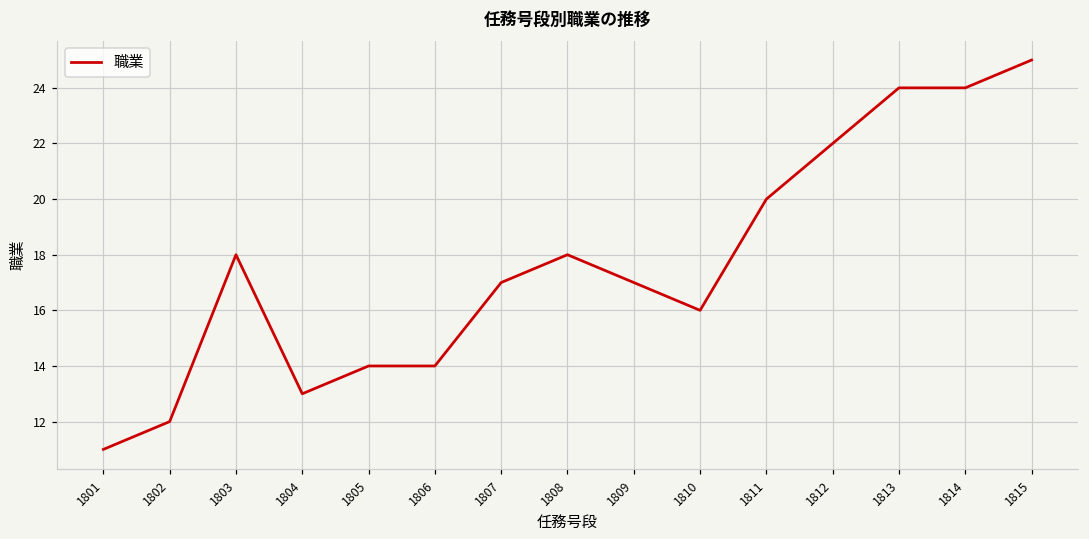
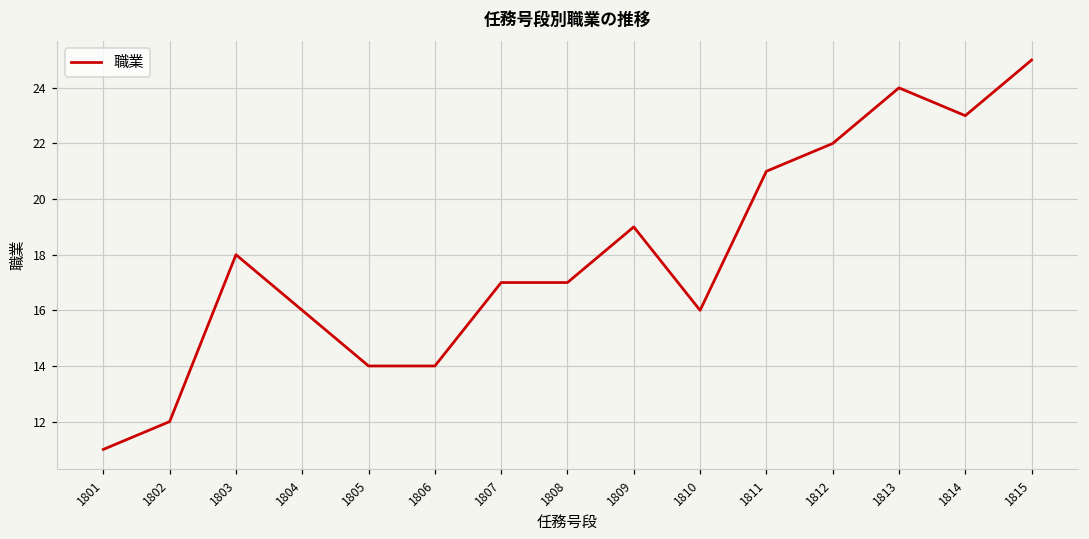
  {
    "1801": 11,
    "1802": 12,
    "1803": 18,
-   "1804": 13,
+   "1804": 16,
    "1805": 14,
    "1806": 14,
    "1807": 17,
-   "1808": 18,
-   "1809": 17,
+   "1808": 17,
+   "1809": 19,
    "1810": 16,
-   "1811": 20,
+   "1811": 21,
    "1812": 22,
    "1813": 24,
-   "1814": 24,
+   "1814": 23,
    "1815": 25
  }
